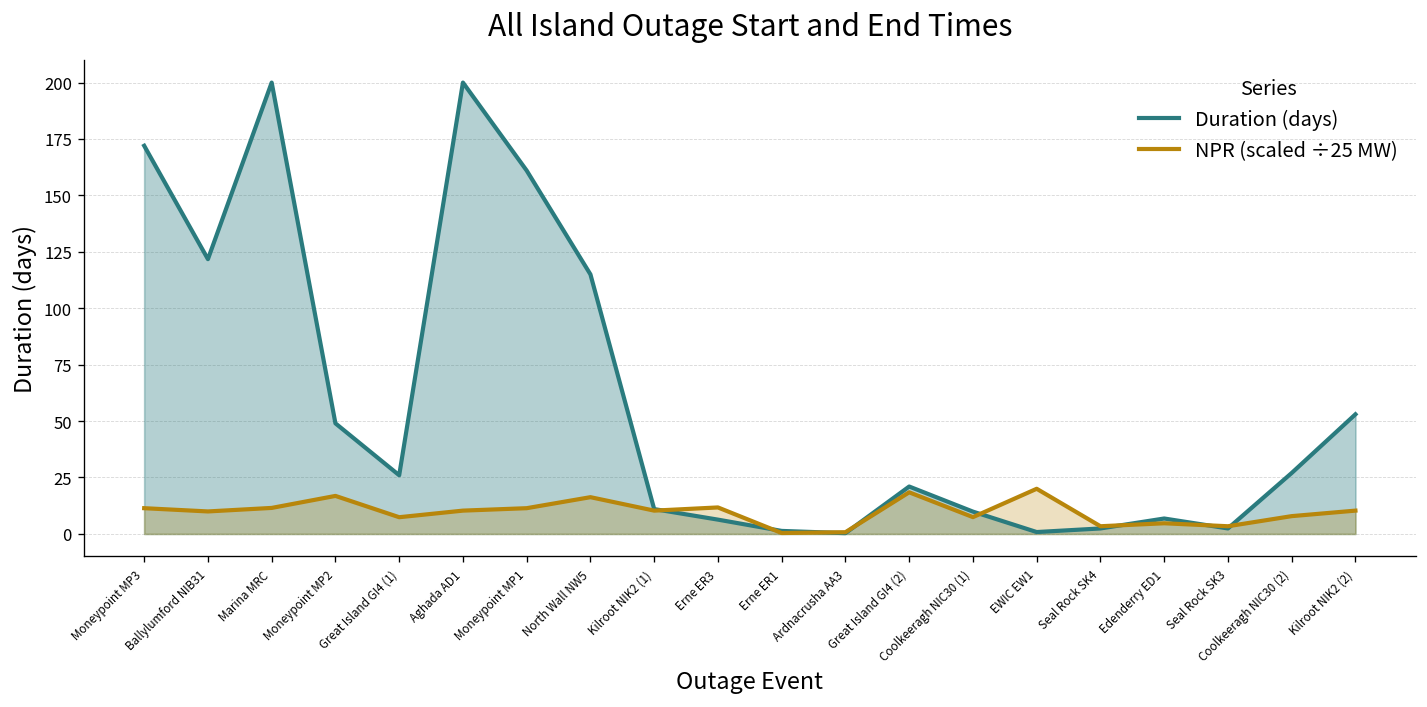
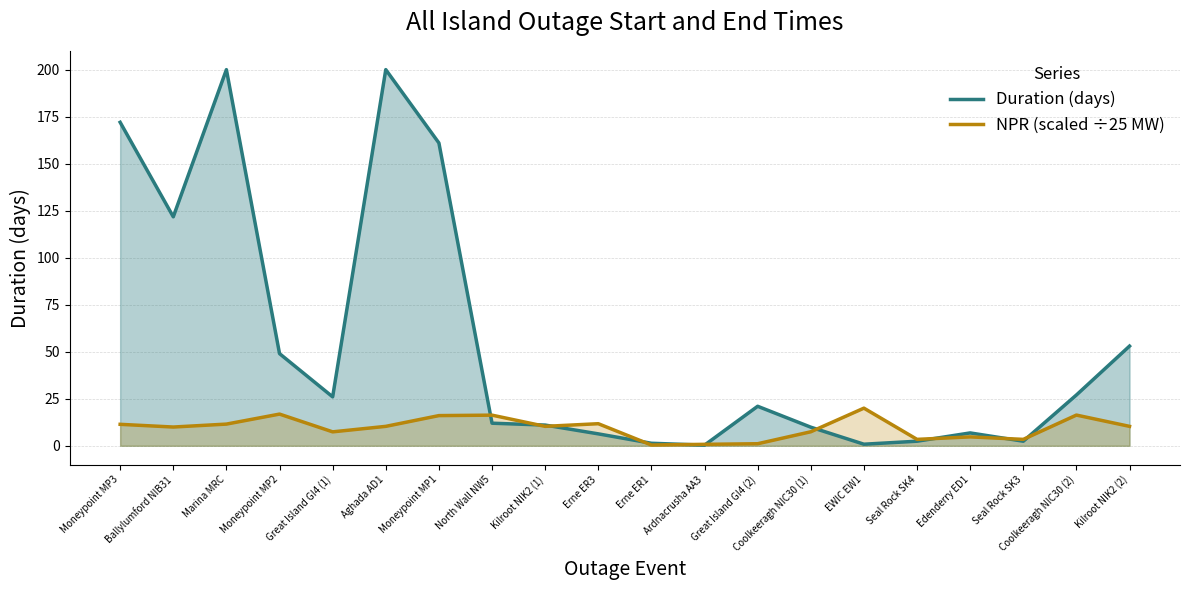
  {
    "Duration (days)": {
      "Moneypoint MP3": 172,
      "Ballylumford NIB31": 122,
      "Marina MRC": 200,
      "Moneypoint MP2": 49,
      "Great Island GI4 (1)": 26,
      "Aghada AD1": 200,
      "Moneypoint MP1": 161,
-     "North Wall NW5": 115,
+     "North Wall NW5": 12,
      "Erne ER3": 6,
      "Great Island GI4 (2)": 21,
      "Coolkeeragh NIC30 (1)": 10,
      "EWIC EW1": 1,
      "Edenderry ED1": 7,
      "Coolkeeragh NIC30 (2)": 27,
      "Kilroot NIK2 (2)": 53
    },
    "NPR (scaled ÷25 MW)": {
      "Moneypoint MP3": 11,
      "Ballylumford NIB31": 10,
      "Marina MRC": 12,
      "Moneypoint MP2": 17,
      "Great Island GI4 (1)": 7,
      "Aghada AD1": 10,
-     "Moneypoint MP1": 11,
+     "Moneypoint MP1": 16,
      "North Wall NW5": 16,
      "Erne ER3": 12,
-     "Great Island GI4 (2)": 18,
+     "Great Island GI4 (2)": 1,
      "Coolkeeragh NIC30 (1)": 7,
      "EWIC EW1": 20,
      "Edenderry ED1": 5,
-     "Coolkeeragh NIC30 (2)": 8,
+     "Coolkeeragh NIC30 (2)": 16,
      "Kilroot NIK2 (2)": 10
    }
  }
